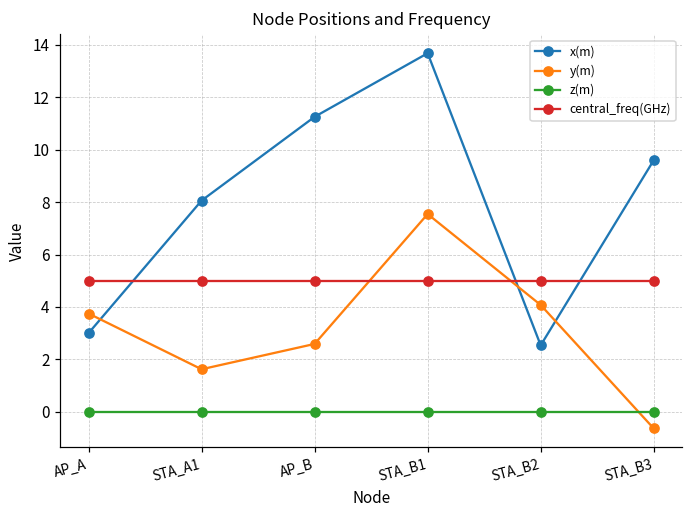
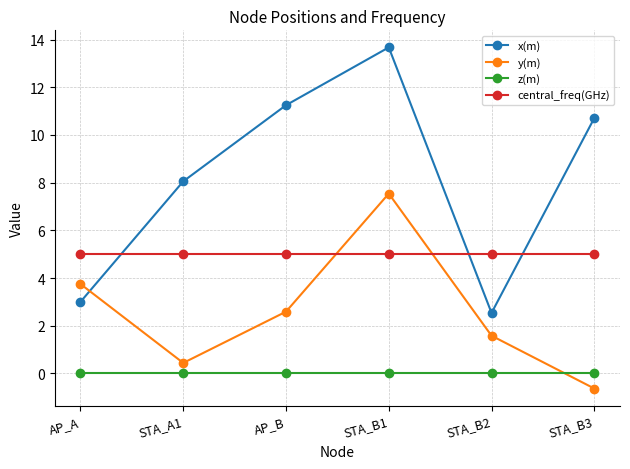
  {
    "x(m)": {
      "AP_A": 3.0,
      "STA_A1": 8.1,
      "AP_B": 11.3,
      "STA_B1": 13.7,
      "STA_B2": 2.5,
-     "STA_B3": 9.6
+     "STA_B3": 10.7
    },
    "y(m)": {
      "AP_A": 3.8,
-     "STA_A1": 1.6,
+     "STA_A1": 0.4,
      "AP_B": 2.6,
      "STA_B1": 7.5,
-     "STA_B2": 4.1,
+     "STA_B2": 1.6,
      "STA_B3": -0.6
    },
    "z(m)": {
      "AP_A": 0.0,
      "STA_A1": 0.0,
      "AP_B": 0.0,
      "STA_B1": 0.0,
      "STA_B2": 0.0,
      "STA_B3": 0.0
    },
    "central_freq(GHz)": {
      "AP_A": 5.0,
      "STA_A1": 5.0,
      "AP_B": 5.0,
      "STA_B1": 5.0,
      "STA_B2": 5.0,
      "STA_B3": 5.0
    }
  }
